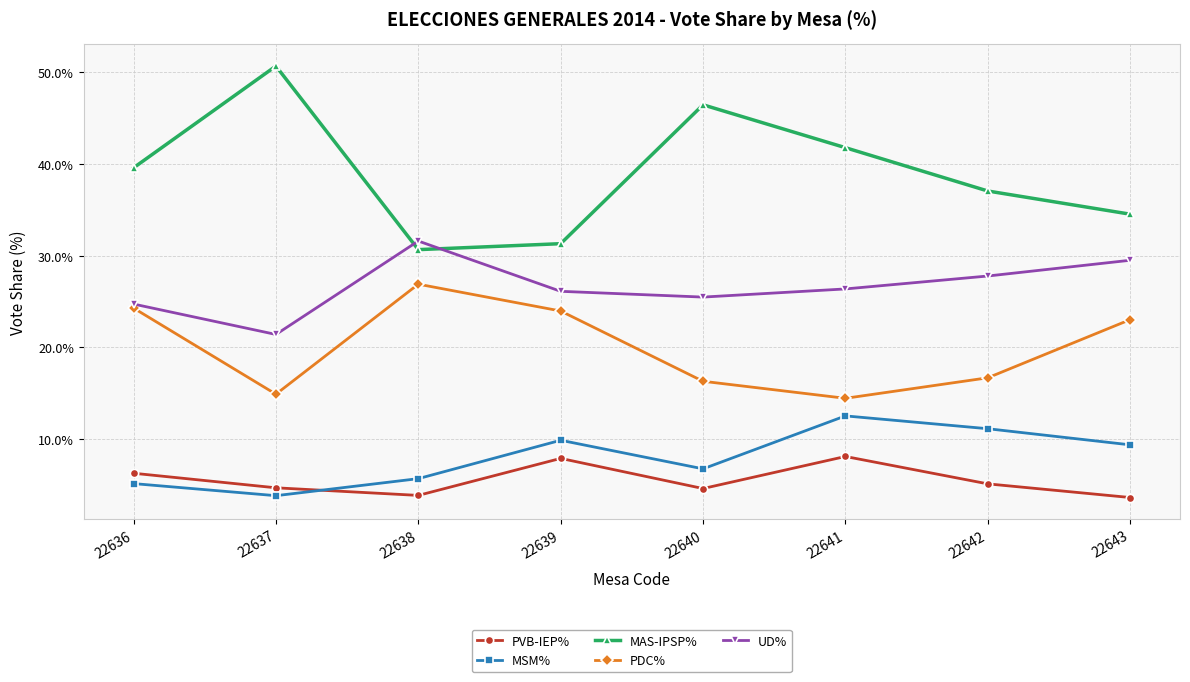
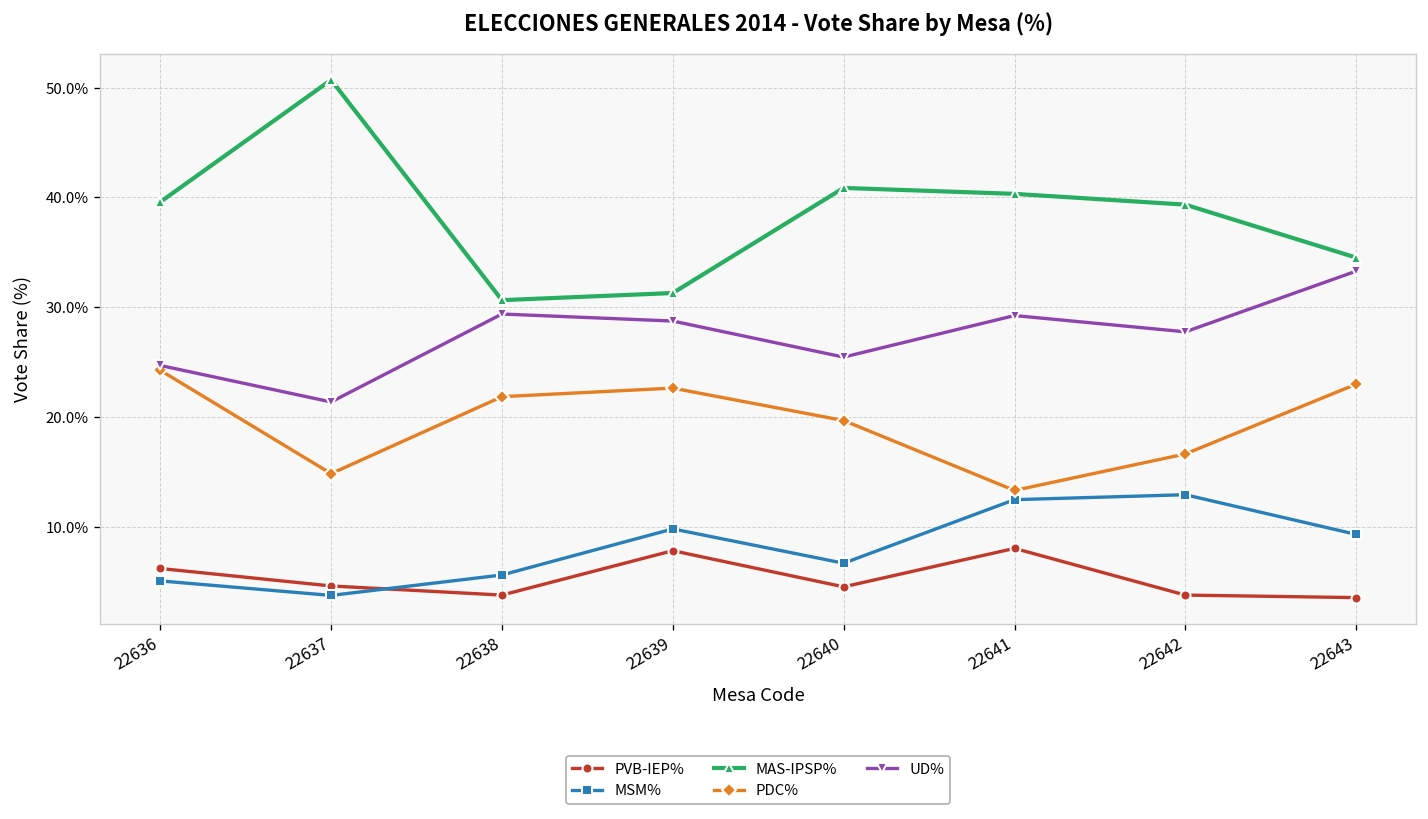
  {
    "PVB-IEP%": {
      "22636": "6%",
      "22637": "5%",
      "22638": "4%",
      "22639": "8%",
      "22640": "5%",
      "22641": "8%",
-     "22642": "5%",
+     "22642": "4%",
      "22643": "4%"
    },
    "MSM%": {
      "22636": "5%",
      "22637": "4%",
      "22638": "6%",
      "22639": "10%",
      "22640": "7%",
      "22641": "13%",
-     "22642": "11%",
+     "22642": "13%",
      "22643": "9%"
    },
    "MAS-IPSP%": {
      "22636": "40%",
      "22637": "51%",
      "22638": "31%",
      "22639": "31%",
-     "22640": "46%",
-     "22641": "42%",
-     "22642": "37%",
+     "22640": "41%",
+     "22641": "40%",
+     "22642": "39%",
      "22643": "35%"
    },
    "PDC%": {
      "22636": "24%",
      "22637": "15%",
-     "22638": "27%",
-     "22639": "24%",
-     "22640": "16%",
-     "22641": "14%",
+     "22638": "22%",
+     "22639": "23%",
+     "22640": "20%",
+     "22641": "13%",
      "22642": "17%",
      "22643": "23%"
    },
    "UD%": {
      "22636": "25%",
      "22637": "21%",
-     "22638": "32%",
-     "22639": "26%",
+     "22638": "29%",
+     "22639": "29%",
      "22640": "25%",
-     "22641": "26%",
+     "22641": "29%",
      "22642": "28%",
-     "22643": "30%"
+     "22643": "33%"
    }
  }
